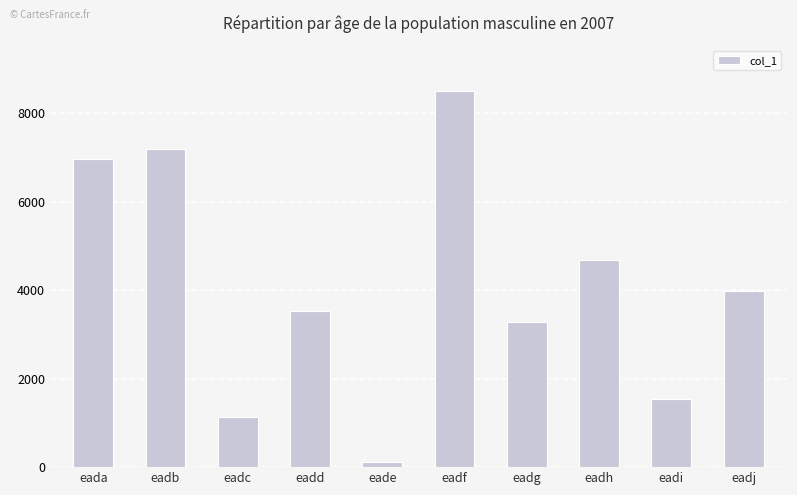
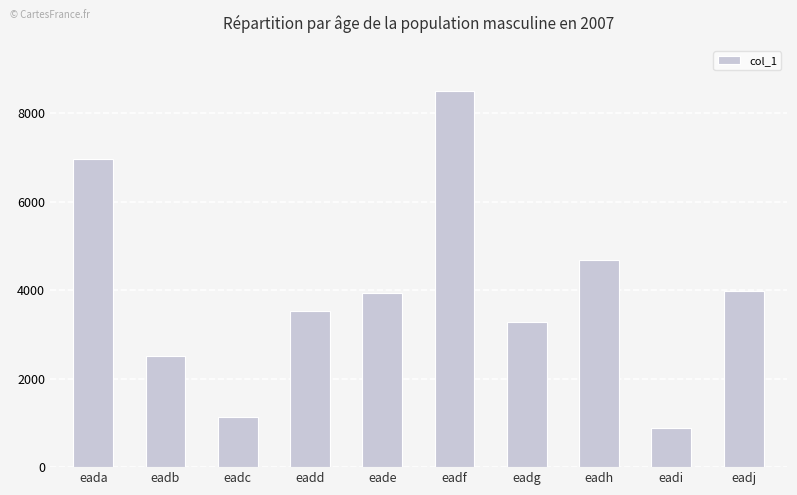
  {
    "eada": 7000,
-   "eadb": 7200,
+   "eadb": 2500,
    "eadc": 1100,
    "eadd": 3500,
-   "eade": 100,
+   "eade": 3900,
    "eadf": 8500,
    "eadg": 3300,
    "eadh": 4700,
-   "eadi": 1500,
+   "eadi": 900,
    "eadj": 4000
  }
